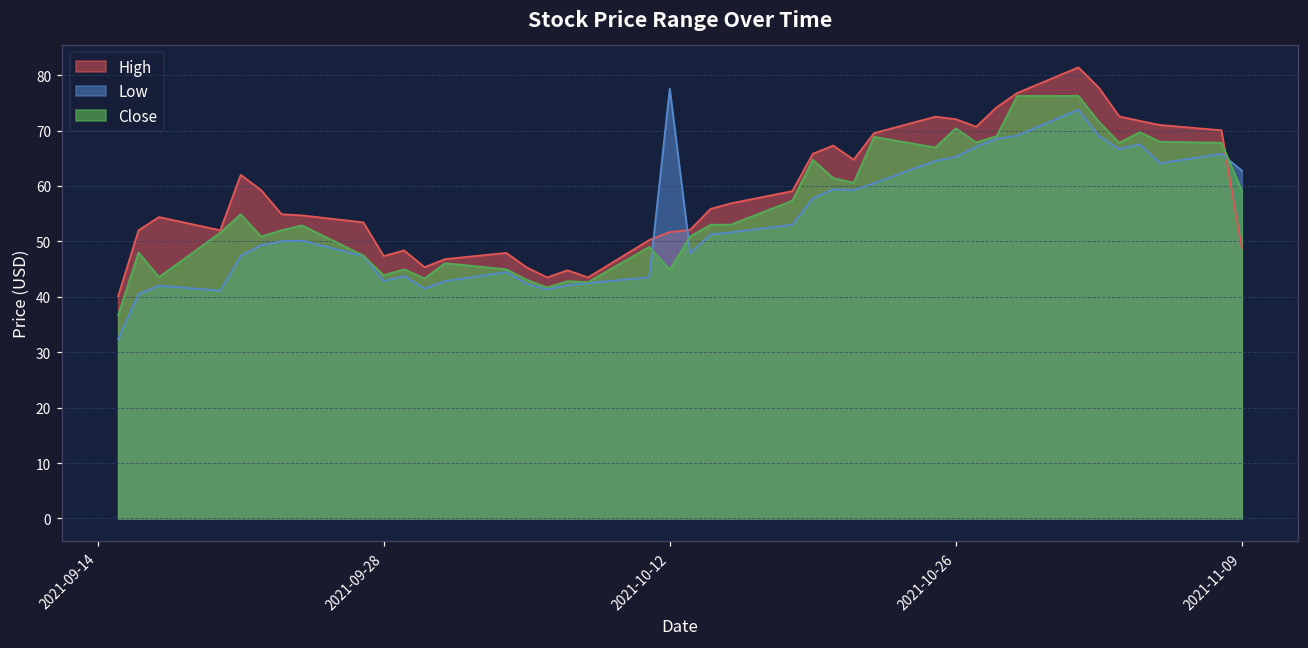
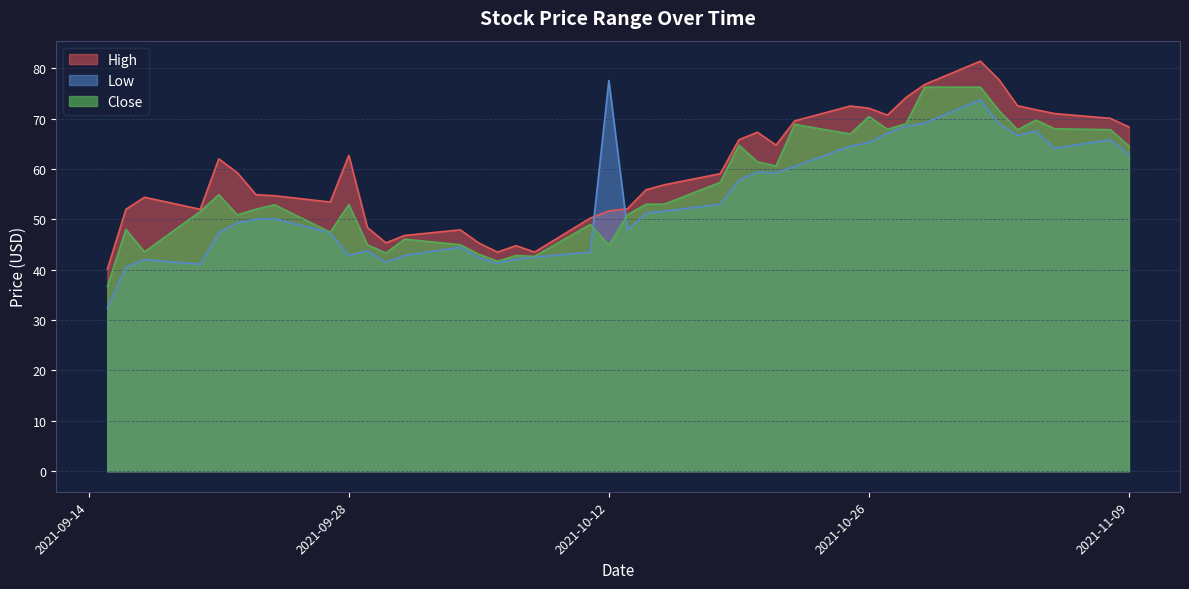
  {
    "High": {
-     "2021-09-28": 47,
+     "2021-09-28": 63,
      "2021-10-12": 52,
      "2021-10-26": 72,
-     "2021-11-09": 49
+     "2021-11-09": 68
    },
    "Low": {
      "2021-09-28": 43,
      "2021-10-12": 78,
      "2021-10-26": 65,
      "2021-11-09": 63
    },
    "Close": {
-     "2021-09-28": 44,
+     "2021-09-28": 53,
      "2021-10-12": 45,
      "2021-10-26": 70,
-     "2021-11-09": 59
+     "2021-11-09": 65
    }
  }
